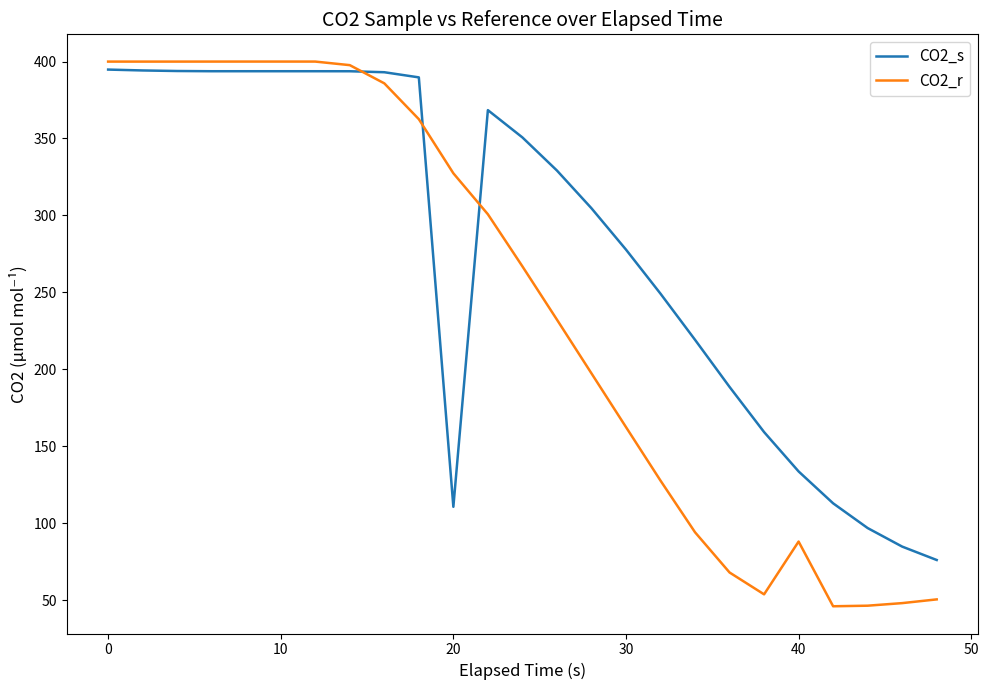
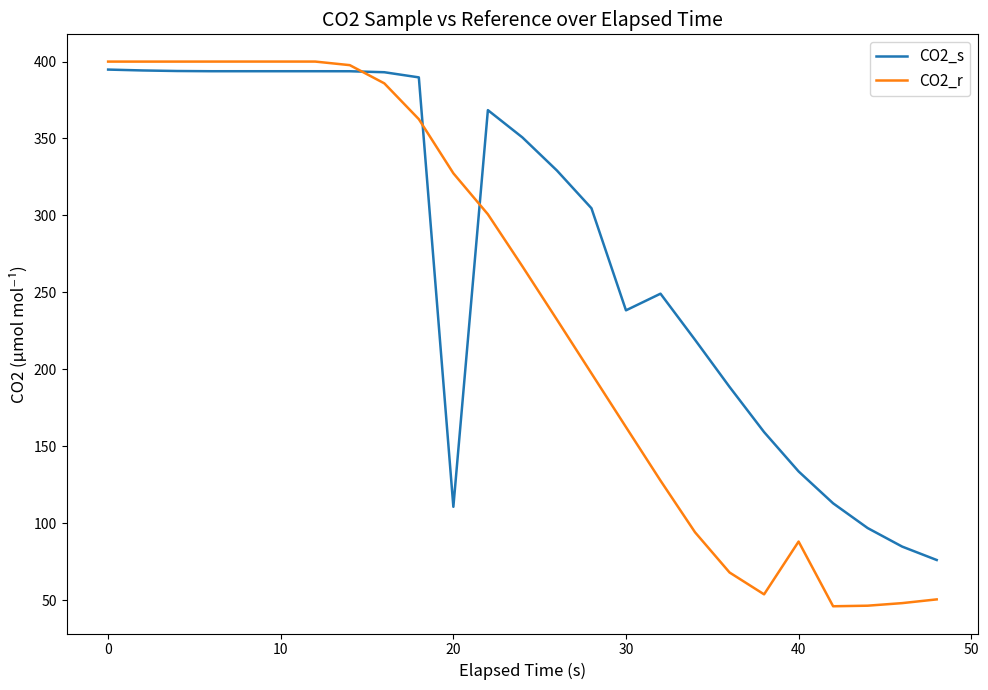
  {
    "CO2_s": {
      "0": 395,
      "10": 394,
      "20": 111,
-     "30": 278,
+     "30": 238,
      "40": 134
    },
    "CO2_r": {
      "0": 400,
      "10": 400,
      "20": 327,
      "30": 162,
      "40": 88
    }
  }
